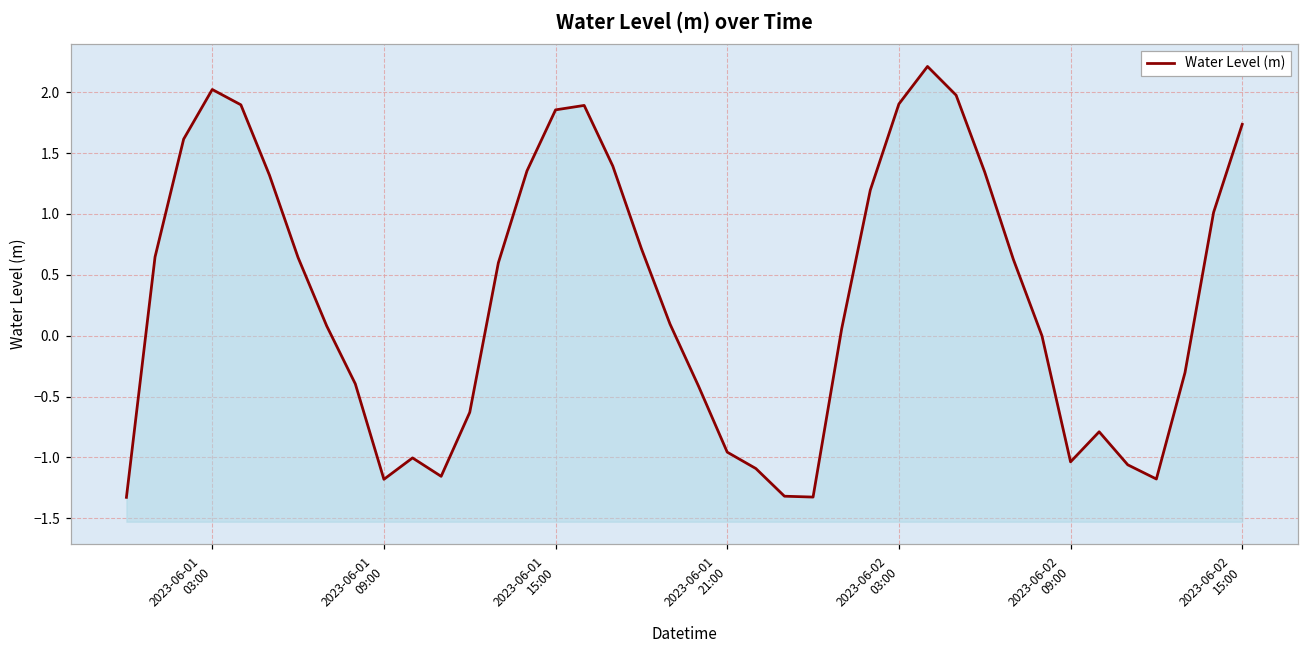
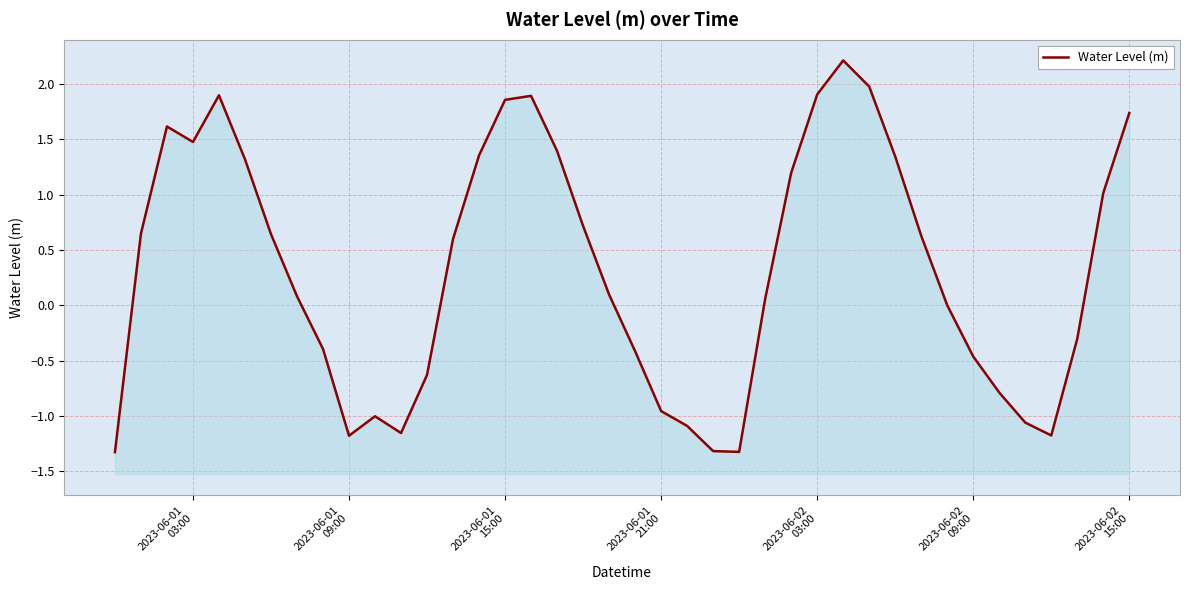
  {
-   "2023-06-01 03:00": 2.02,
+   "2023-06-01 03:00": 1.47,
    "2023-06-01 09:00": -1.18,
    "2023-06-01 15:00": 1.86,
    "2023-06-01 21:00": -0.96,
    "2023-06-02 03:00": 1.90,
-   "2023-06-02 09:00": -1.04,
+   "2023-06-02 09:00": -0.46,
    "2023-06-02 15:00": 1.74
  }
